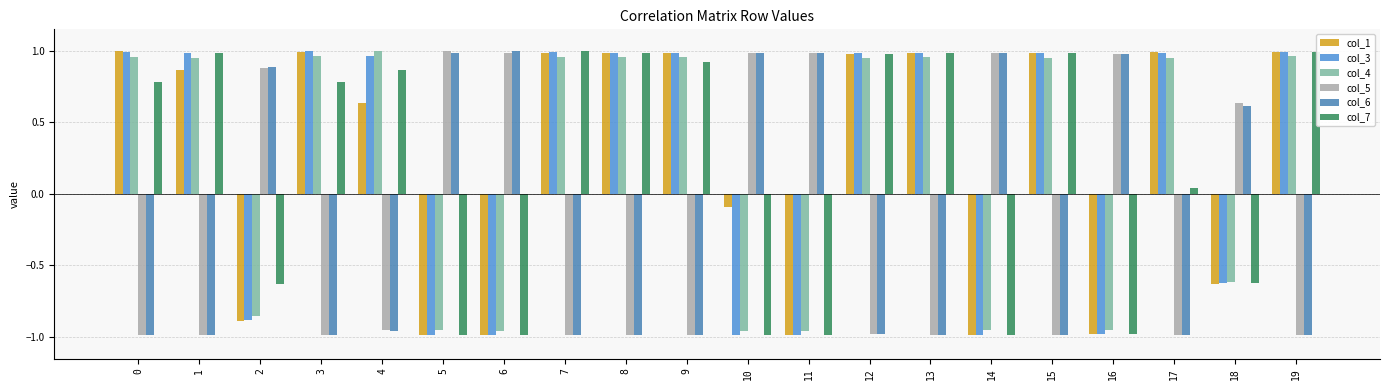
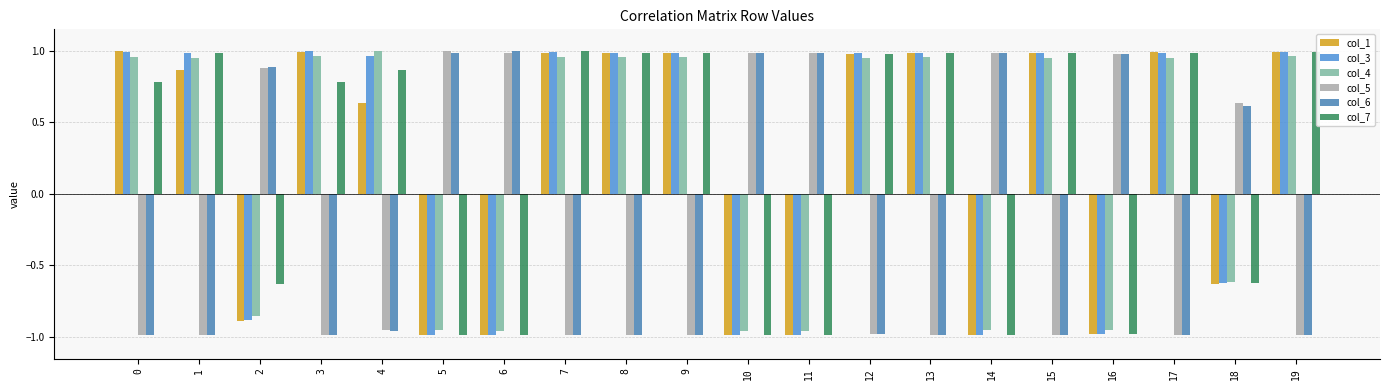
  {
    "col_1": {
      "0": 1.00,
      "1": 0.87,
      "2": -0.89,
      "3": 0.99,
      "4": 0.63,
      "5": -0.99,
      "6": -0.99,
      "7": 0.99,
      "8": 0.99,
      "9": 0.99,
-     "10": -0.09,
+     "10": -0.98,
      "11": -0.99,
      "12": 0.98,
      "13": 0.99,
      "14": -0.98,
      "15": 0.98,
      "16": -0.98,
      "17": 0.99,
      "18": -0.63,
      "19": 0.99
    },
    "col_7": {
      "0": 0.78,
      "1": 0.98,
      "2": -0.63,
      "3": 0.78,
      "4": 0.86,
      "5": -0.99,
      "6": -0.99,
      "7": 1.00,
      "8": 0.99,
-     "9": 0.92,
+     "9": 0.99,
      "10": -0.98,
      "11": -0.99,
      "12": 0.98,
      "13": 0.99,
      "14": -0.98,
      "15": 0.98,
      "16": -0.98,
-     "17": 0.04,
+     "17": 0.99,
      "18": -0.62
    }
  }
